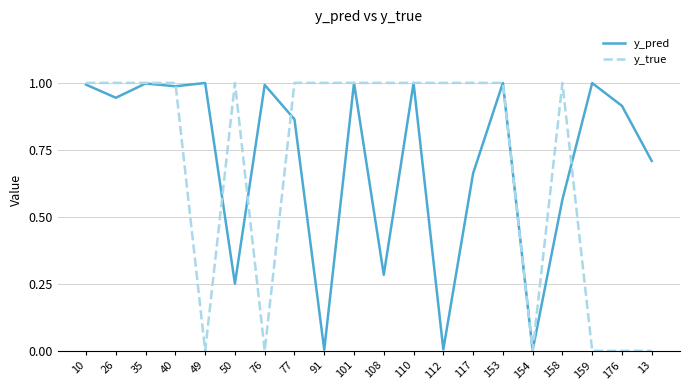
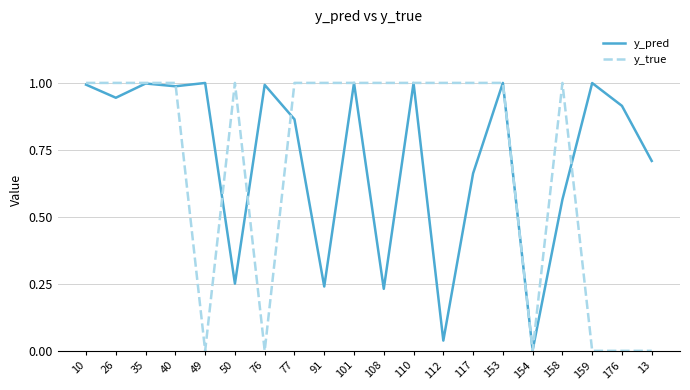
  {
    "y_pred": {
      "26": 0.94,
      "40": 0.99,
      "49": 1.00,
      "50": 0.25,
      "76": 0.99,
      "77": 0.86,
-     "91": 0.00,
-     "108": 0.28,
-     "112": 0.01,
+     "91": 0.24,
+     "108": 0.23,
+     "112": 0.04,
      "117": 0.66,
      "158": 0.56,
      "159": 1.00,
      "176": 0.91,
      "13": 0.71
    },
    "y_true": {
      "26": 1.00,
      "40": 1.00,
      "49": 0.00,
      "50": 1.00,
      "76": 0.00,
      "77": 1.00,
      "91": 1.00,
      "108": 1.00,
      "112": 1.00,
      "117": 1.00,
      "158": 1.00,
      "159": 0.00,
      "176": 0.00,
      "13": 0.00
    }
  }
